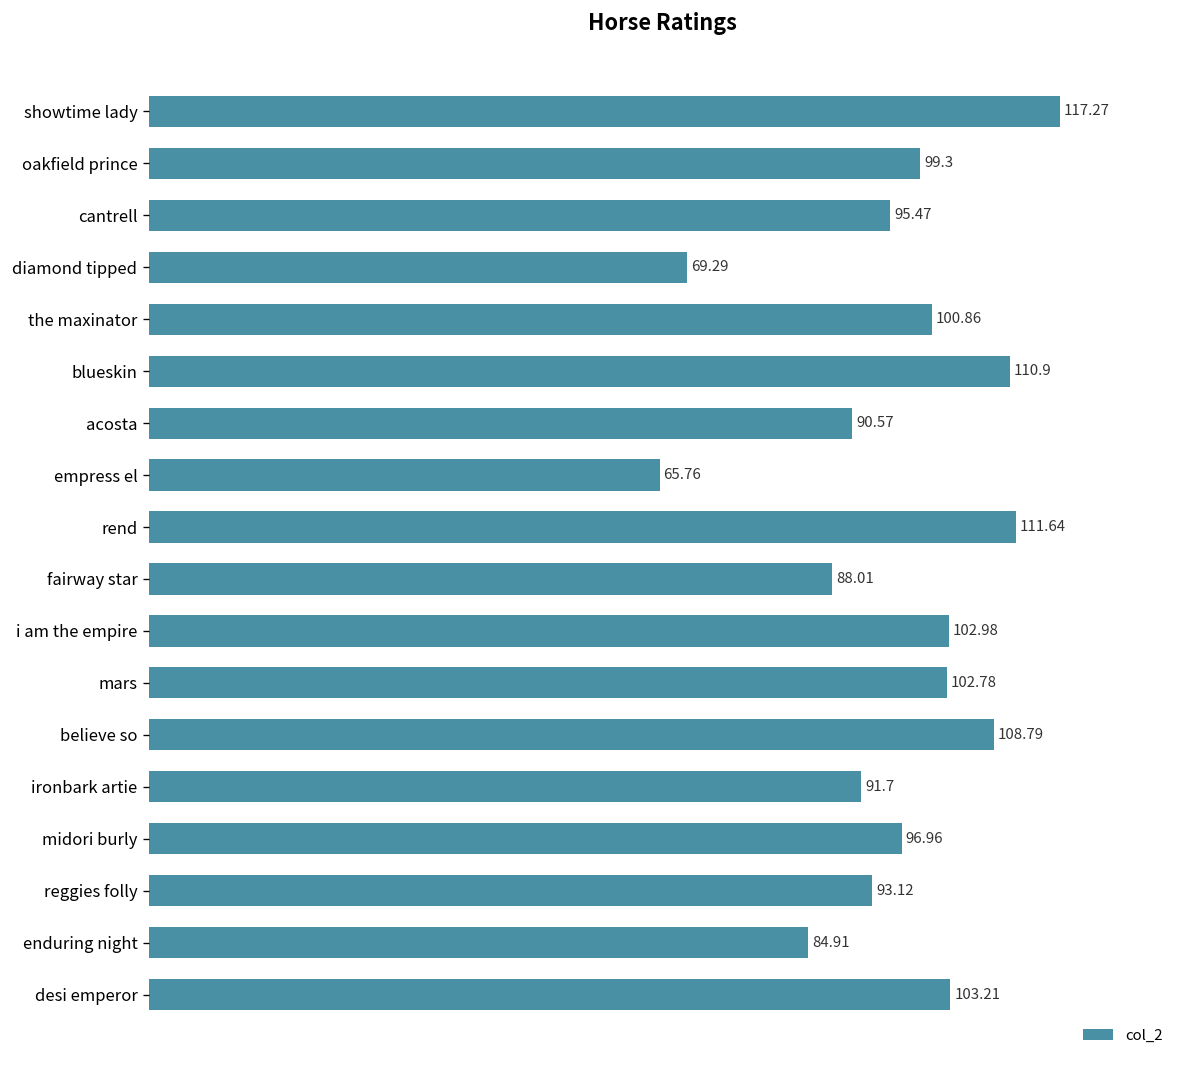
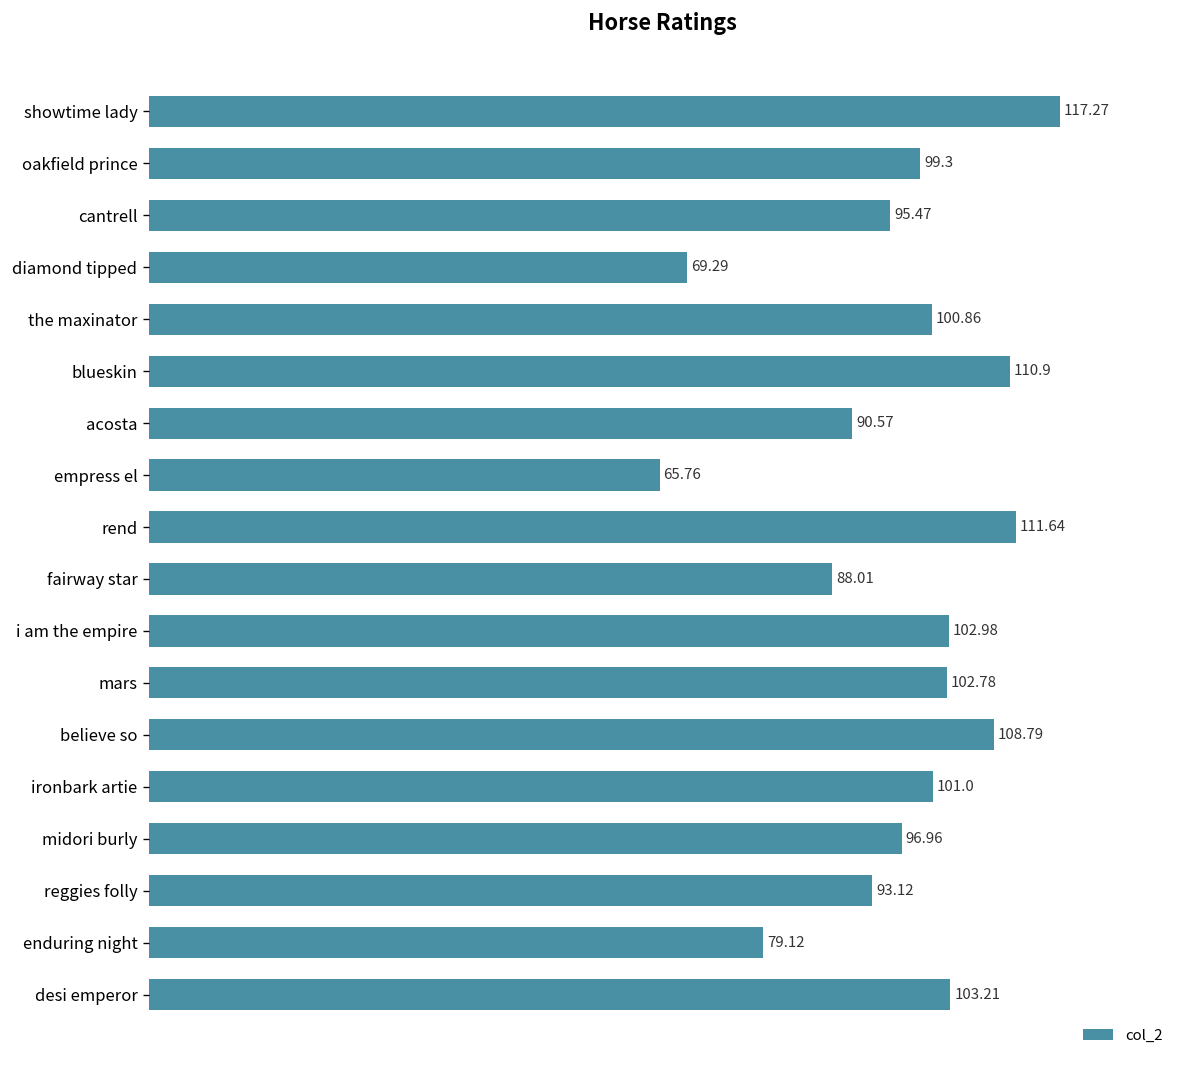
  {
    "showtime lady": 117.27,
    "oakfield prince": 99.3,
    "cantrell": 95.47,
    "diamond tipped": 69.29,
    "the maxinator": 100.86,
    "blueskin": 110.9,
    "acosta": 90.57,
    "empress el": 65.76,
    "rend": 111.64,
    "fairway star": 88.01,
    "i am the empire": 102.98,
    "mars": 102.78,
    "believe so": 108.79,
-   "ironbark artie": 91.7,
+   "ironbark artie": 101.0,
    "midori burly": 96.96,
    "reggies folly": 93.12,
-   "enduring night": 84.91,
+   "enduring night": 79.12,
    "desi emperor": 103.21
  }
